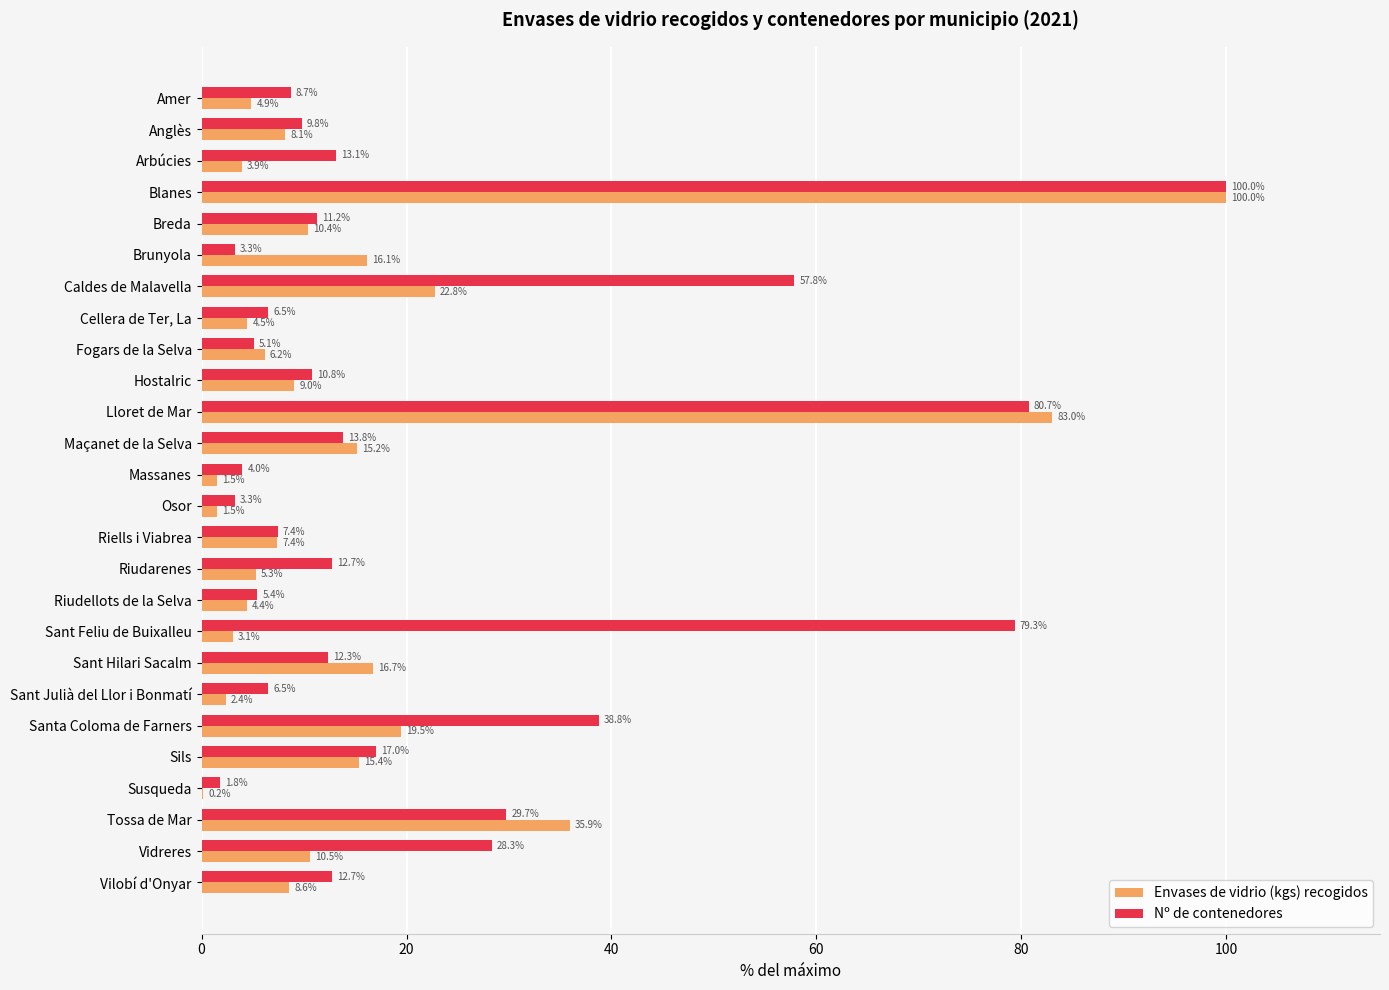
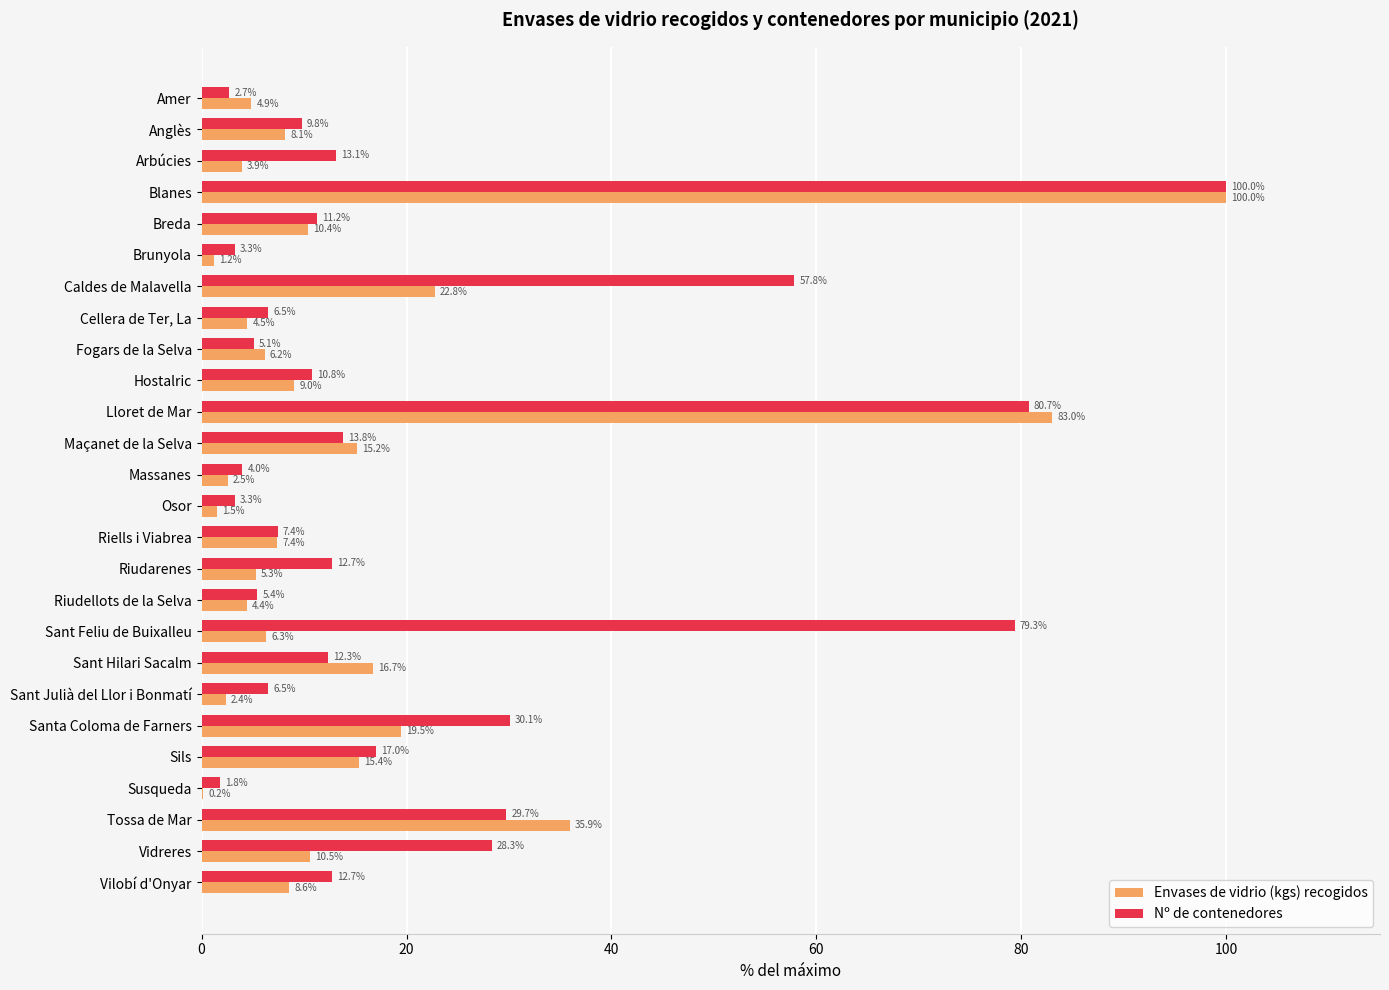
  {
    "Envases de vidrio (kgs) recogidos": {
      "Amer": "4.9%",
      "Anglès": "8.1%",
      "Arbúcies": "3.9%",
      "Blanes": "100.0%",
      "Breda": "10.4%",
-     "Brunyola": "16.1%",
+     "Brunyola": "1.2%",
      "Caldes de Malavella": "22.8%",
      "Cellera de Ter, La": "4.5%",
      "Fogars de la Selva": "6.2%",
      "Hostalric": "9.0%",
      "Lloret de Mar": "83.0%",
      "Maçanet de la Selva": "15.2%",
-     "Massanes": "1.5%",
+     "Massanes": "2.5%",
      "Osor": "1.5%",
      "Riells i Viabrea": "7.4%",
      "Riudarenes": "5.3%",
      "Riudellots de la Selva": "4.4%",
-     "Sant Feliu de Buixalleu": "3.1%",
+     "Sant Feliu de Buixalleu": "6.3%",
      "Sant Hilari Sacalm": "16.7%",
      "Sant Julià del Llor i Bonmatí": "2.4%",
      "Santa Coloma de Farners": "19.5%",
      "Sils": "15.4%",
      "Susqueda": "0.2%",
      "Tossa de Mar": "35.9%",
      "Vidreres": "10.5%",
      "Vilobí d'Onyar": "8.6%"
    },
    "Nº de contenedores": {
-     "Amer": "8.7%",
+     "Amer": "2.7%",
      "Anglès": "9.8%",
      "Arbúcies": "13.1%",
      "Blanes": "100.0%",
      "Breda": "11.2%",
      "Brunyola": "3.3%",
      "Caldes de Malavella": "57.8%",
      "Cellera de Ter, La": "6.5%",
      "Fogars de la Selva": "5.1%",
      "Hostalric": "10.8%",
      "Lloret de Mar": "80.7%",
      "Maçanet de la Selva": "13.8%",
      "Massanes": "4.0%",
      "Osor": "3.3%",
      "Riells i Viabrea": "7.4%",
      "Riudarenes": "12.7%",
      "Riudellots de la Selva": "5.4%",
      "Sant Feliu de Buixalleu": "79.3%",
      "Sant Hilari Sacalm": "12.3%",
      "Sant Julià del Llor i Bonmatí": "6.5%",
-     "Santa Coloma de Farners": "38.8%",
+     "Santa Coloma de Farners": "30.1%",
      "Sils": "17.0%",
      "Susqueda": "1.8%",
      "Tossa de Mar": "29.7%",
      "Vidreres": "28.3%",
      "Vilobí d'Onyar": "12.7%"
    }
  }
